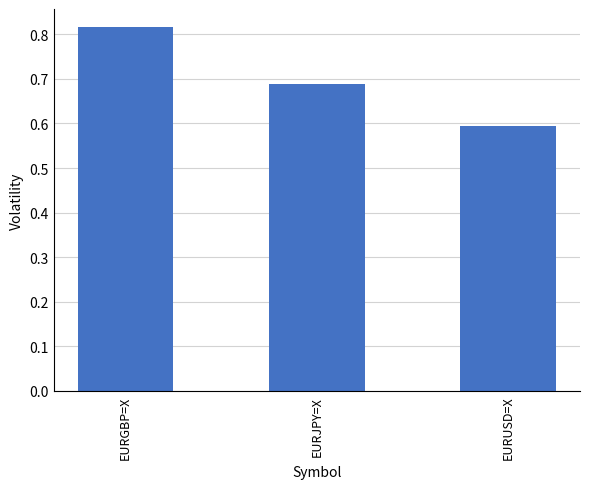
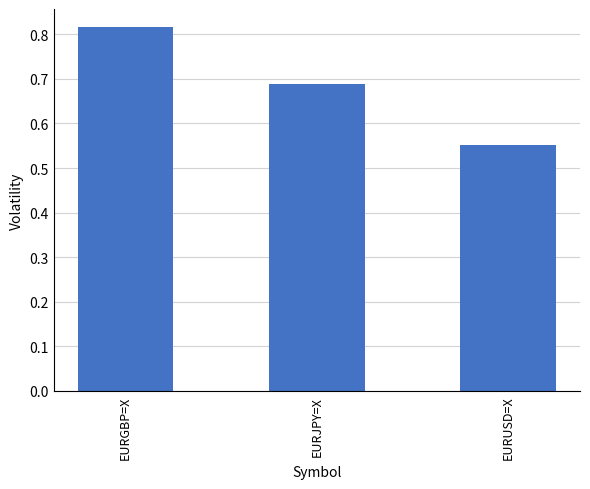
  {
    "EURGBP=X": 0.82,
    "EURJPY=X": 0.69,
-   "EURUSD=X": 0.59
+   "EURUSD=X": 0.55
  }
